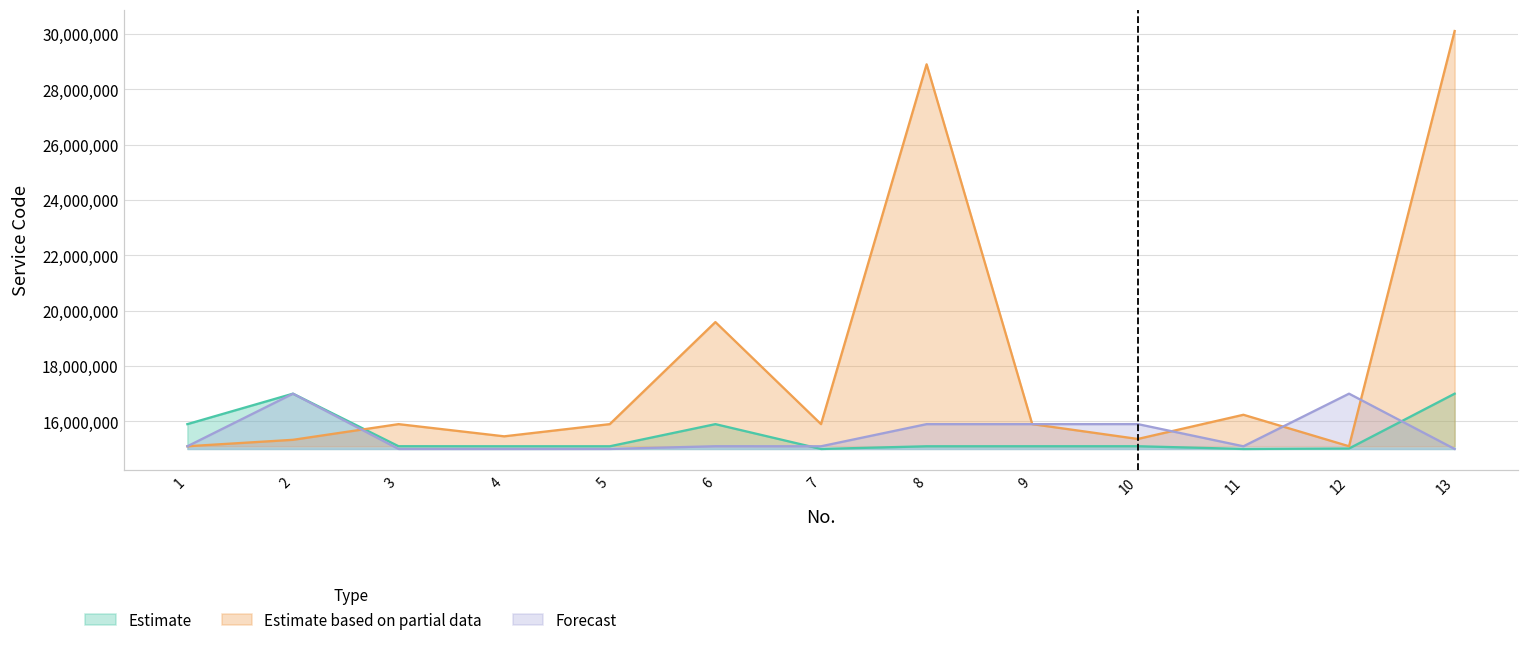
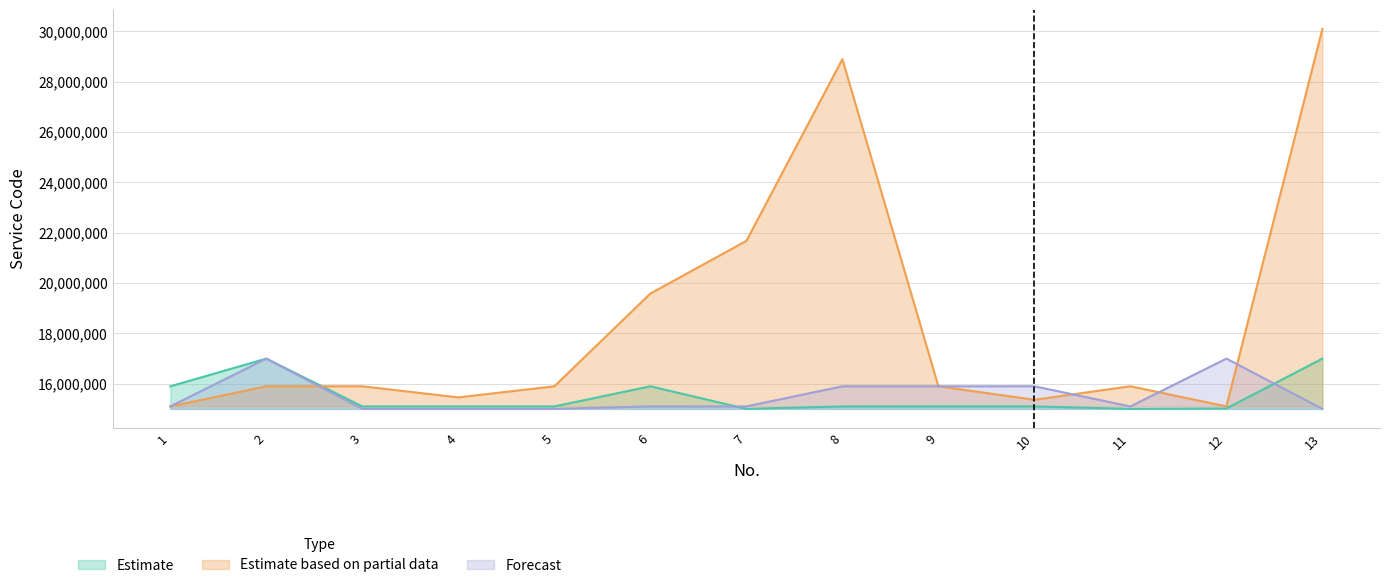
  {
    "Estimate based on partial data": {
-     "2": "15,300,000",
+     "2": "15,900,000",
      "3": "15,900,000",
      "4": "15,500,000",
      "5": "15,900,000",
      "6": "19,600,000",
-     "7": "15,900,000",
+     "7": "21,700,000",
      "8": "28,900,000",
      "10": "15,400,000",
-     "11": "16,200,000",
+     "11": "15,900,000",
      "13": "30,100,000"
    }
  }
